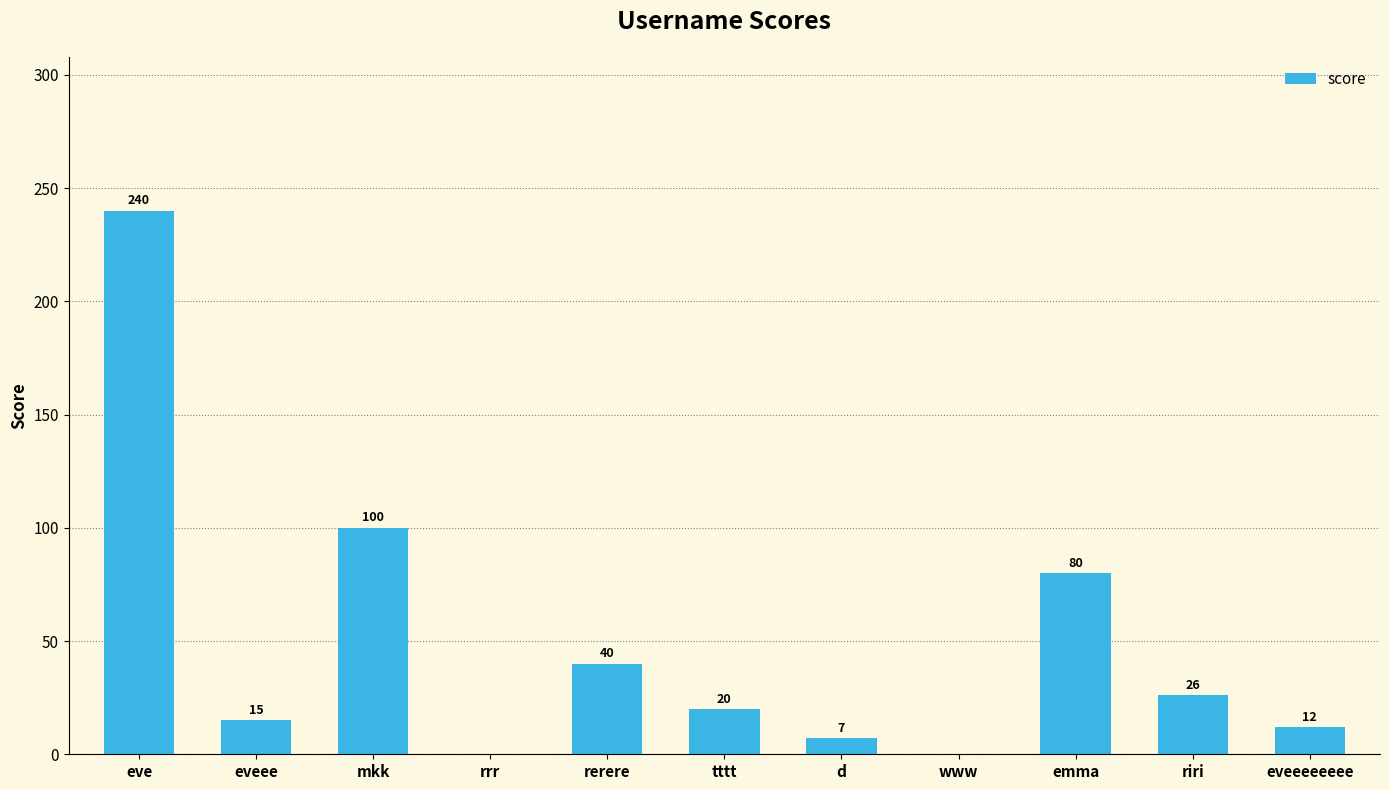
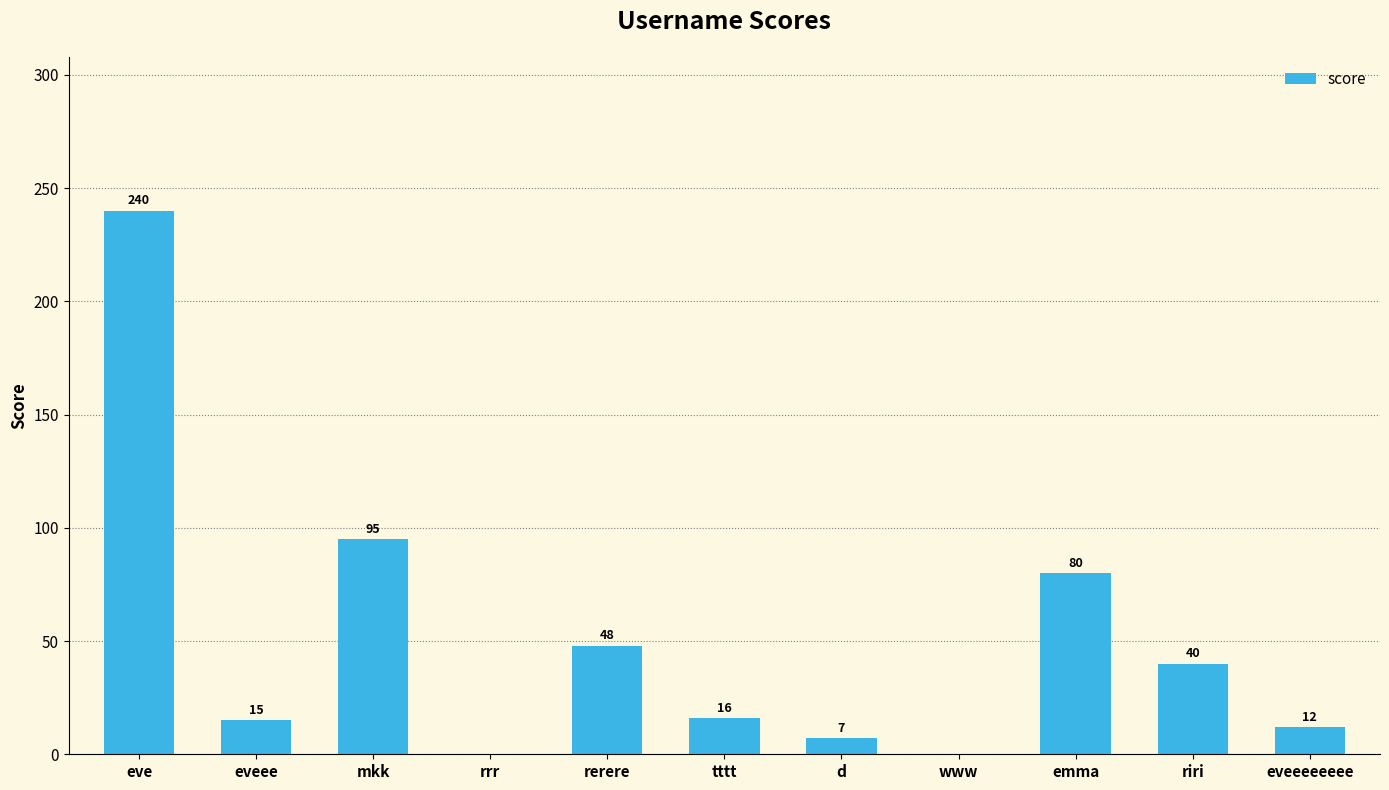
  {
    "eve": 240,
    "eveee": 15,
-   "mkk": 100,
-   "rerere": 40,
-   "tttt": 20,
+   "mkk": 95,
+   "rerere": 48,
+   "tttt": 16,
    "d": 7,
    "emma": 80,
-   "riri": 26,
+   "riri": 40,
    "eveeeeeeee": 12
  }
